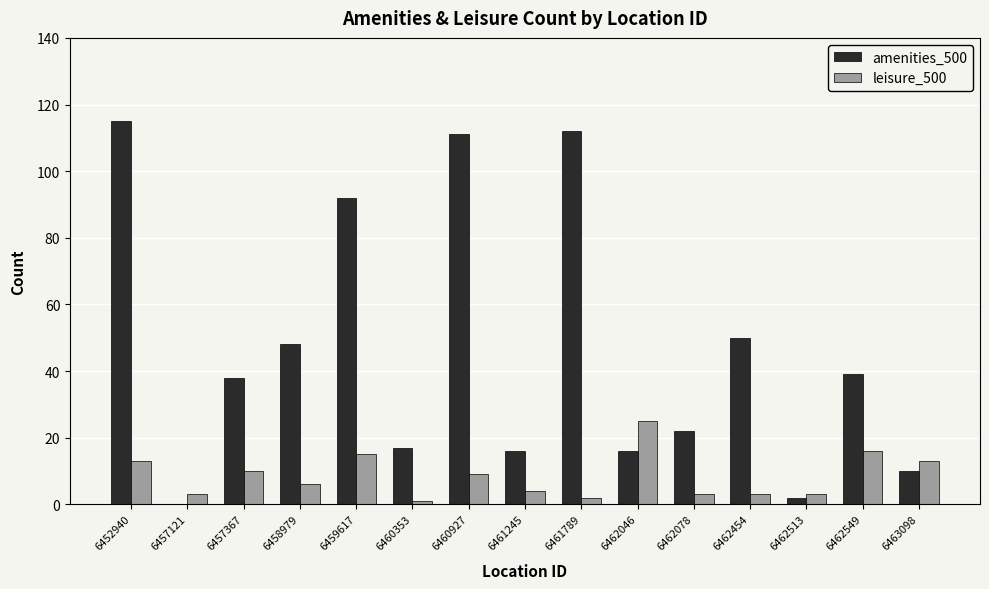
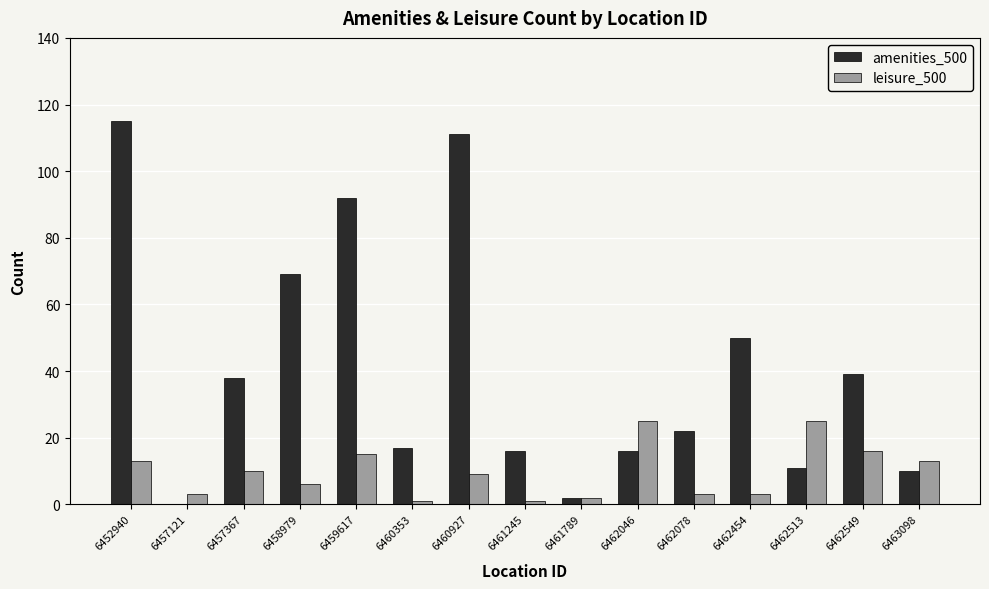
  {
    "amenities_500": {
      "6452940": 115,
      "6457121": 0,
      "6457367": 38,
-     "6458979": 48,
+     "6458979": 69,
      "6459617": 92,
      "6460353": 17,
      "6460927": 111,
      "6461245": 16,
-     "6461789": 112,
+     "6461789": 2,
      "6462046": 16,
      "6462078": 22,
      "6462454": 50,
-     "6462513": 2,
+     "6462513": 11,
      "6462549": 39,
      "6463098": 10
    },
    "leisure_500": {
      "6452940": 13,
      "6457121": 3,
      "6457367": 10,
      "6458979": 6,
      "6459617": 15,
      "6460353": 1,
      "6460927": 9,
-     "6461245": 4,
+     "6461245": 1,
      "6461789": 2,
      "6462046": 25,
      "6462078": 3,
      "6462454": 3,
-     "6462513": 3,
+     "6462513": 25,
      "6462549": 16,
      "6463098": 13
    }
  }
